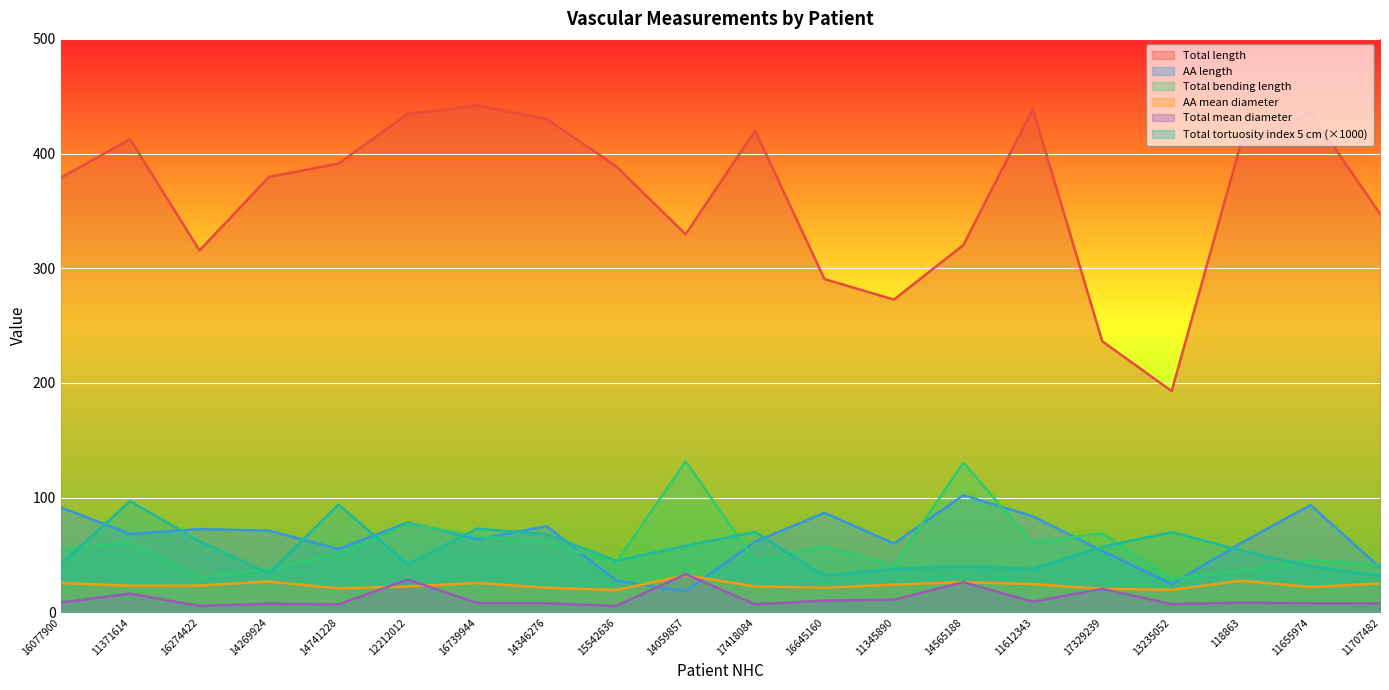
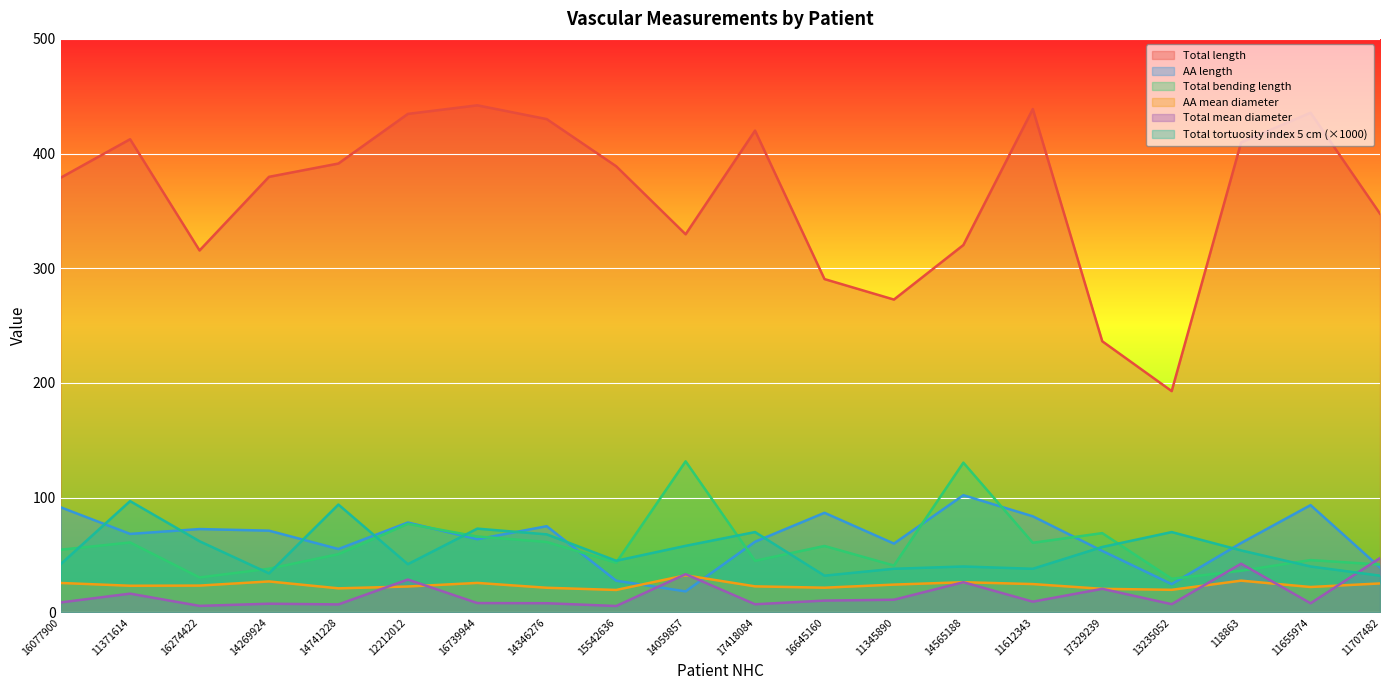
  {
    "Total mean diameter": {
      "16077900": 9,
      "11371614": 16,
      "16274422": 6,
      "14269924": 8,
      "14741228": 7,
      "12212012": 29,
      "16739944": 8,
      "14346276": 8,
      "15542636": 6,
      "17418084": 7,
      "16645160": 10,
      "11345890": 11,
      "11612343": 9,
      "13235052": 7,
-     "118863": 9,
+     "118863": 42,
      "11655974": 8,
-     "11707482": 8
+     "11707482": 47
    }
  }
